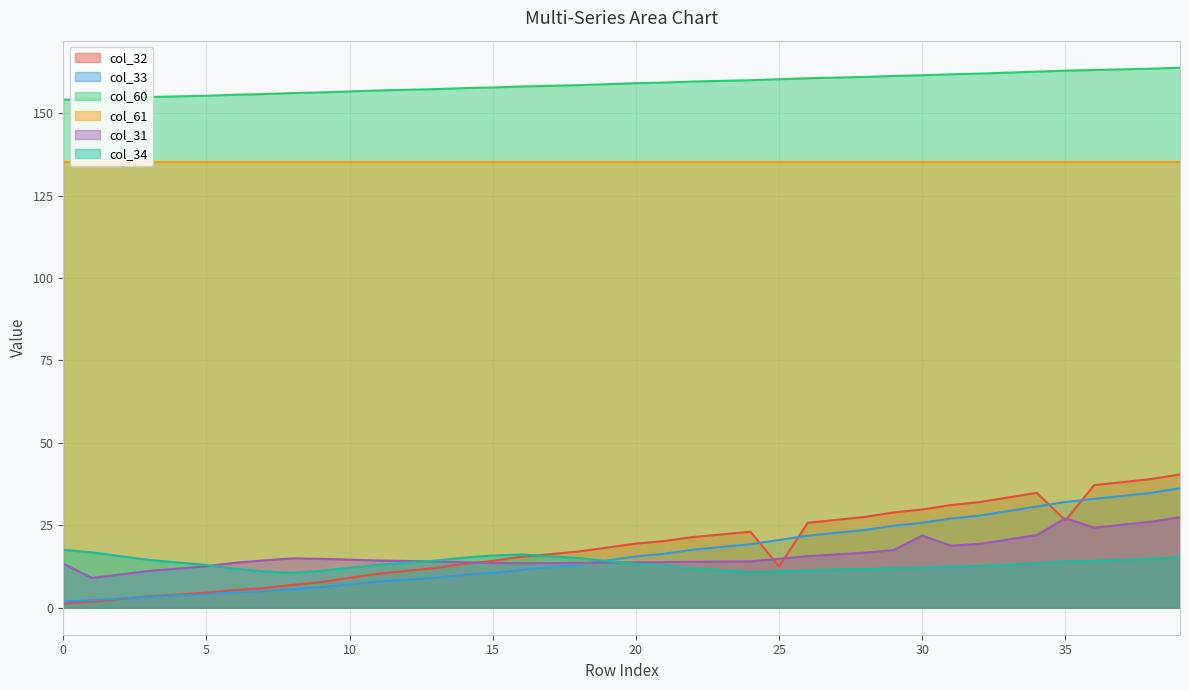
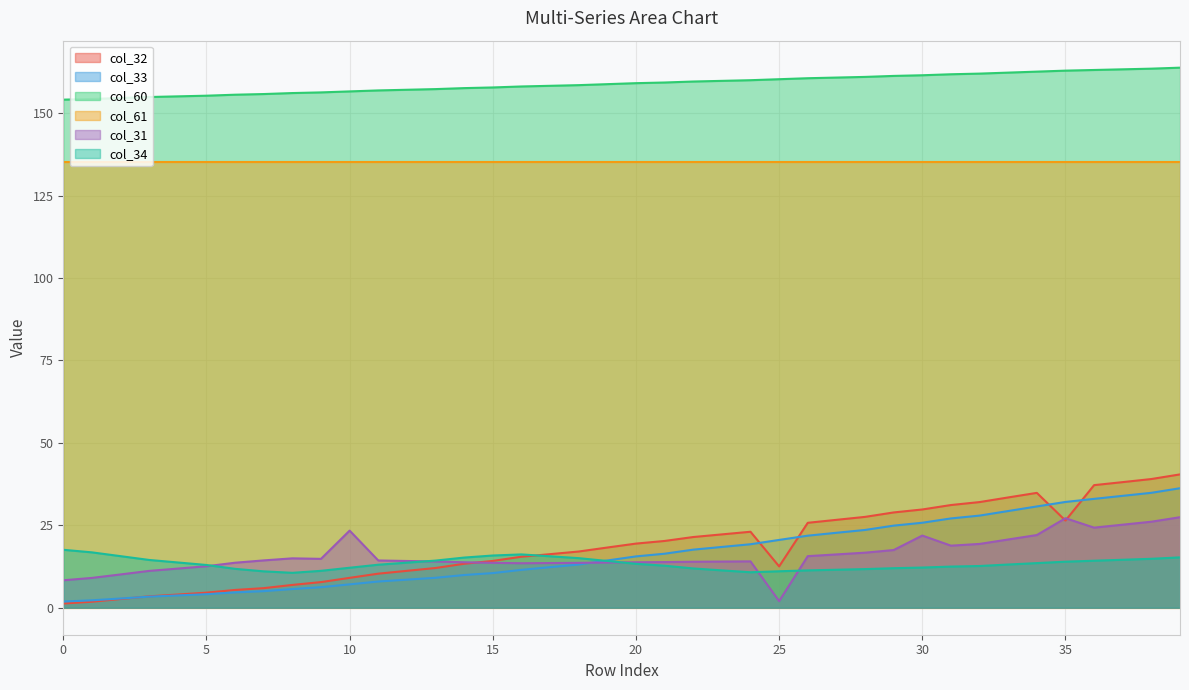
  {
    "col_32": {
      "10": 9,
      "20": 19,
      "25": 13,
      "30": 30
    },
    "col_61": {
      "0": 135,
      "5": 135,
      "10": 135,
      "15": 135,
      "20": 135,
      "25": 135,
      "30": 135,
      "35": 135
    },
    "col_31": {
-     "0": 13,
-     "10": 15,
-     "25": 15,
+     "0": 8,
+     "10": 23,
+     "25": 2,
      "30": 22
    }
  }
